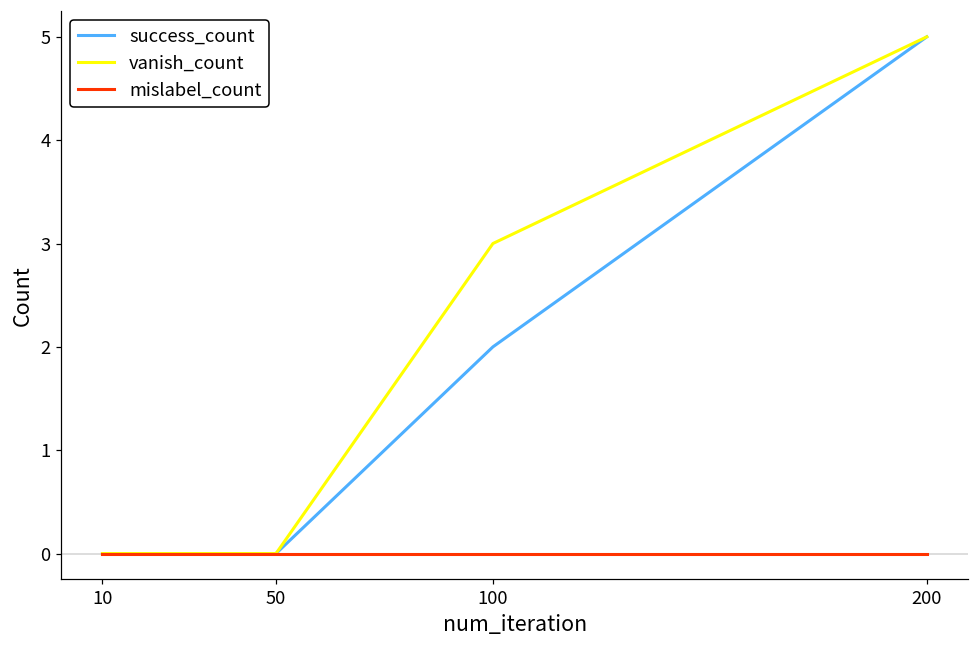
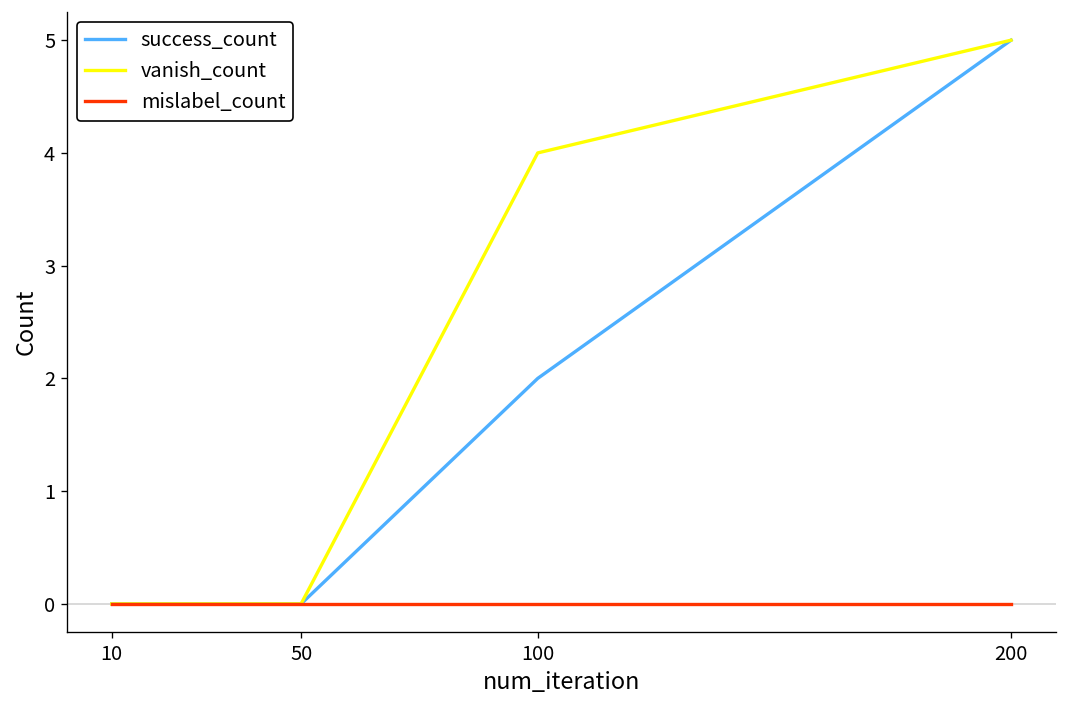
  {
    "success_count": {
      "100": 2
    },
    "vanish_count": {
-     "100": 3
+     "100": 4
    },
    "mislabel_count": {
      "100": 0,
      "200": 0
    }
  }
